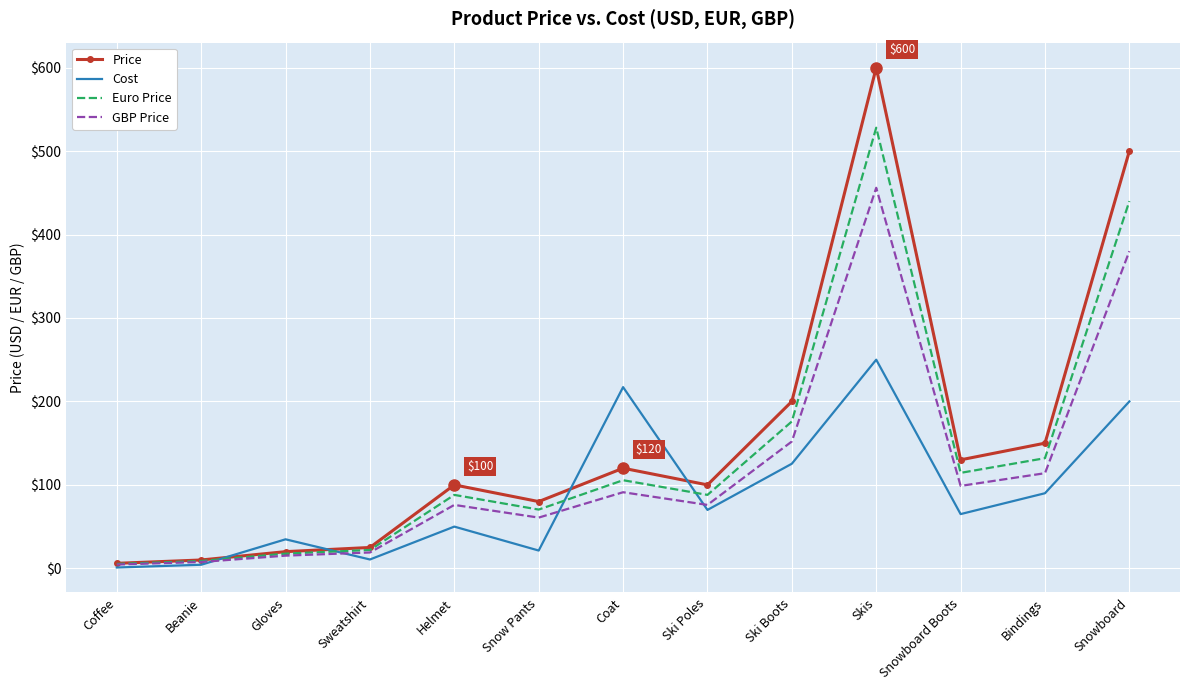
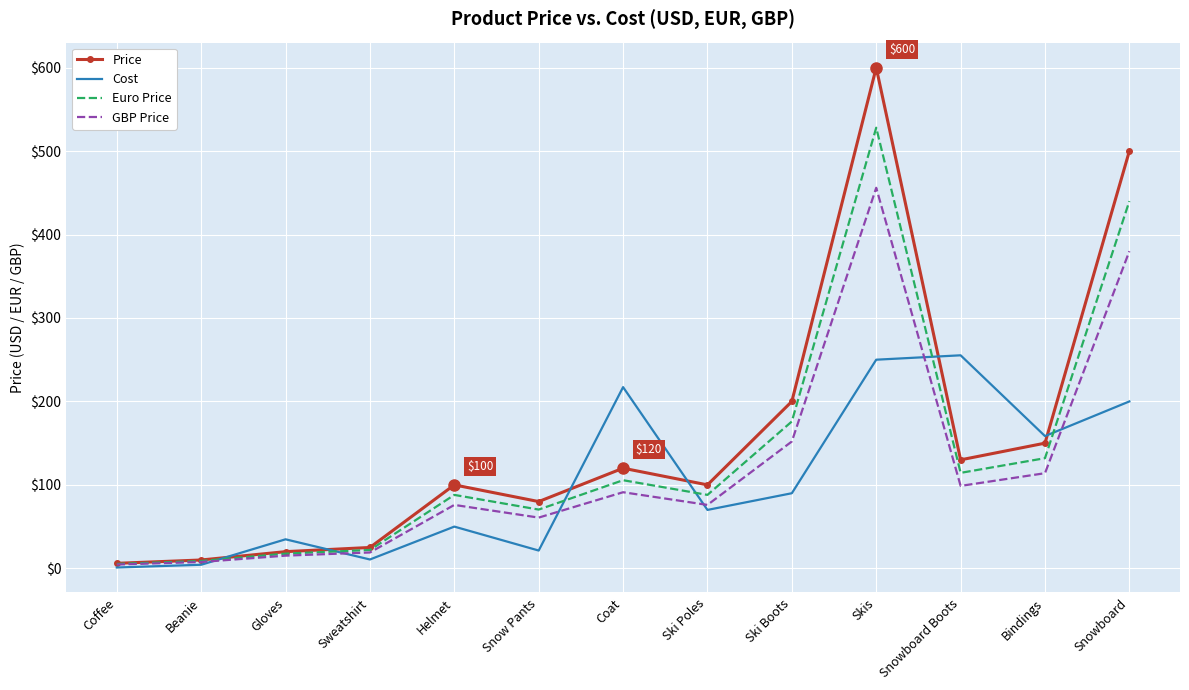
  {
    "Cost": {
      "Coffee": "$0",
      "Beanie": "$0",
      "Gloves": "$30",
      "Sweatshirt": "$10",
      "Helmet": "$50",
      "Snow Pants": "$20",
      "Coat": "$220",
      "Ski Poles": "$70",
-     "Ski Boots": "$130",
+     "Ski Boots": "$90",
      "Skis": "$250",
-     "Snowboard Boots": "$60",
-     "Bindings": "$90",
+     "Snowboard Boots": "$260",
+     "Bindings": "$160",
      "Snowboard": "$200"
    },
    "Euro Price": {
      "Helmet": "$90",
      "Snow Pants": "$70",
      "Coat": "$110",
      "Ski Poles": "$90",
      "Ski Boots": "$180",
      "Skis": "$530",
      "Snowboard Boots": "$110",
      "Bindings": "$130",
      "Snowboard": "$440"
    },
    "GBP Price": {
      "Helmet": "$80",
      "Snow Pants": "$60",
      "Coat": "$90",
      "Ski Poles": "$80",
      "Ski Boots": "$150",
      "Skis": "$460",
      "Snowboard Boots": "$100",
      "Bindings": "$110",
      "Snowboard": "$380"
    }
  }
